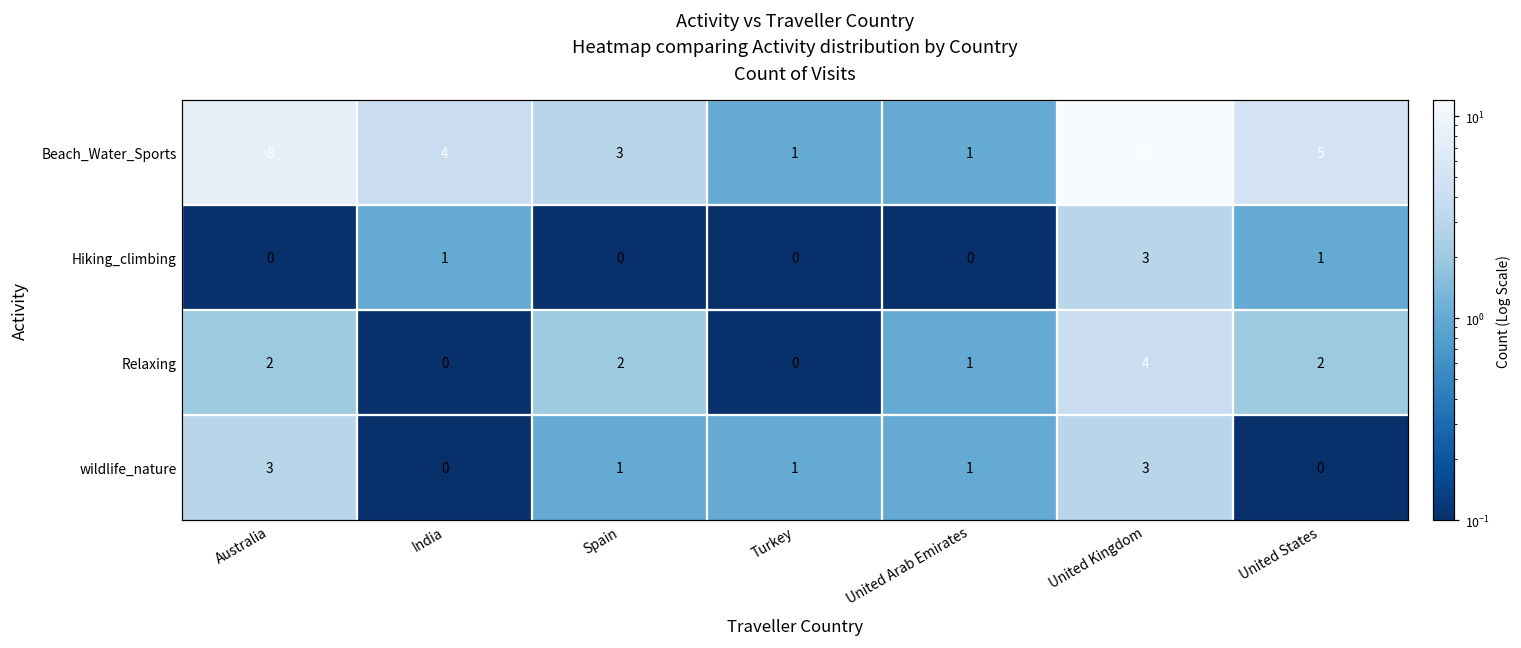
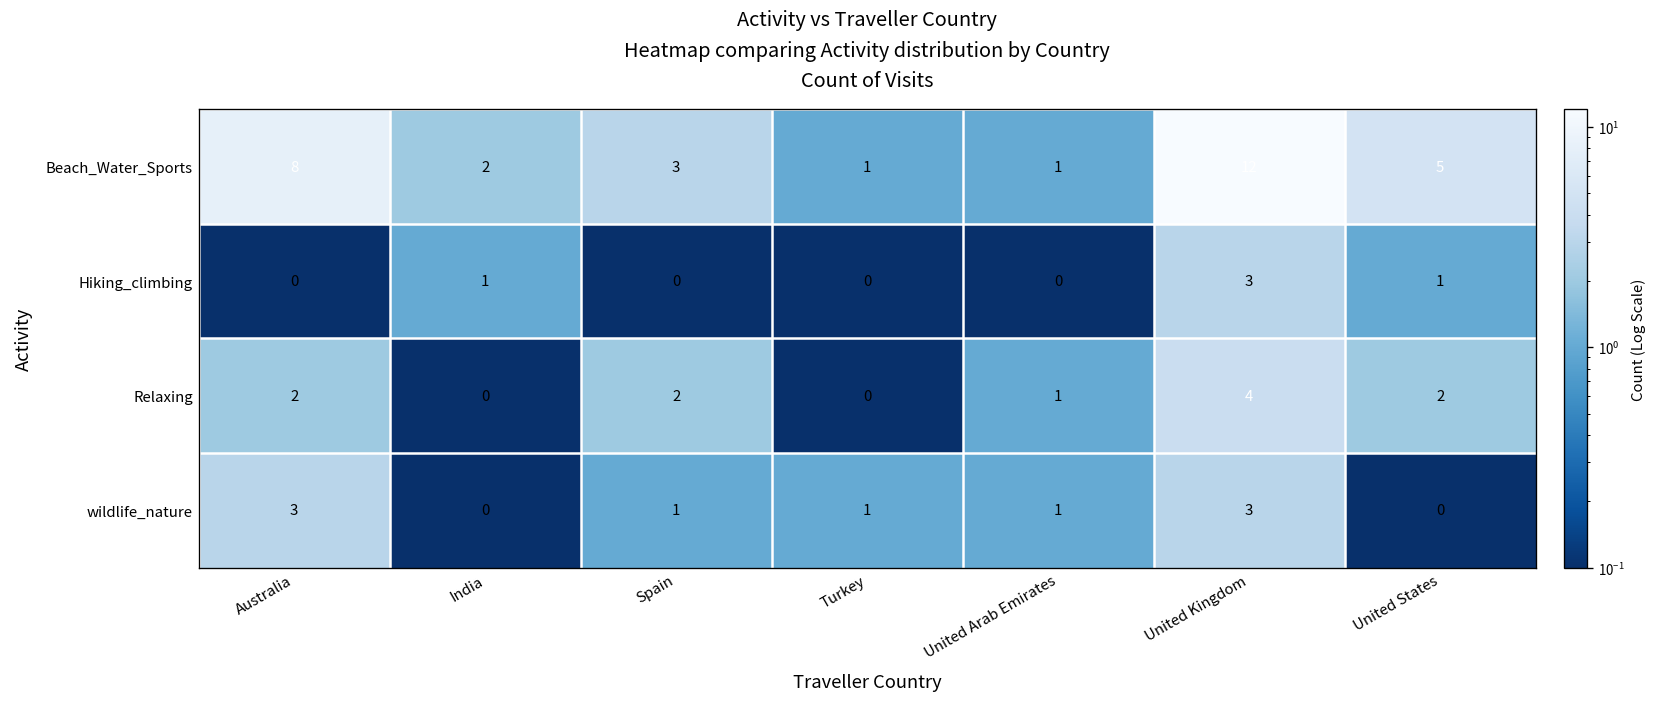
  {
    "Beach_Water_Sports": {
-     "India": 4,
+     "India": 2,
      "Spain": 3,
      "Turkey": 1,
      "United Arab Emirates": 1
    },
    "Hiking_climbing": {
      "Australia": 0,
      "India": 1,
      "Spain": 0,
      "Turkey": 0,
      "United Arab Emirates": 0,
      "United Kingdom": 3,
      "United States": 1
    },
    "Relaxing": {
      "Australia": 2,
      "India": 0,
      "Spain": 2,
      "Turkey": 0,
      "United Arab Emirates": 1,
      "United Kingdom": 4,
      "United States": 2
    },
    "wildlife_nature": {
      "Australia": 3,
      "India": 0,
      "Spain": 1,
      "Turkey": 1,
      "United Arab Emirates": 1,
      "United Kingdom": 3,
      "United States": 0
    }
  }
